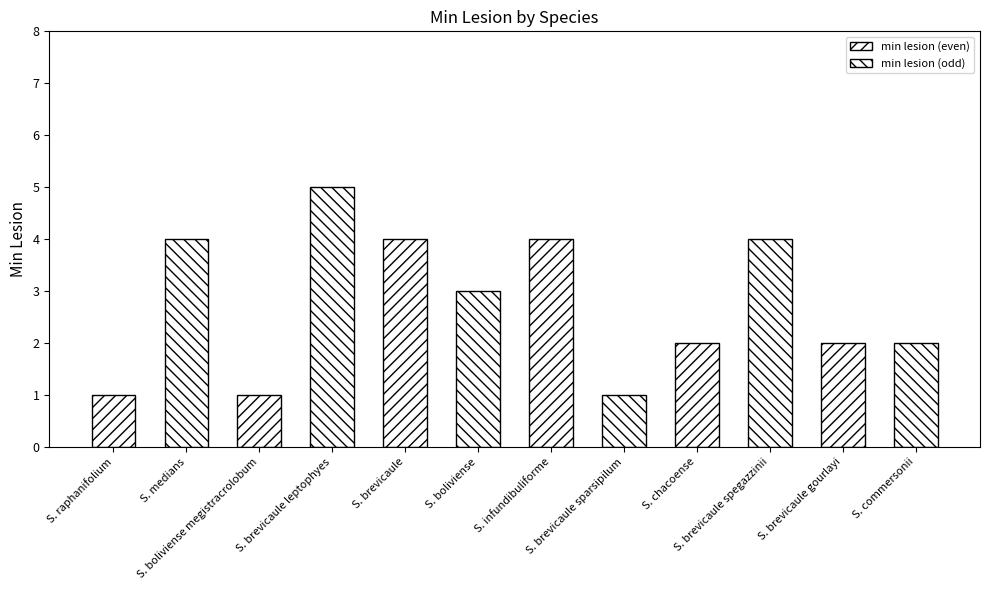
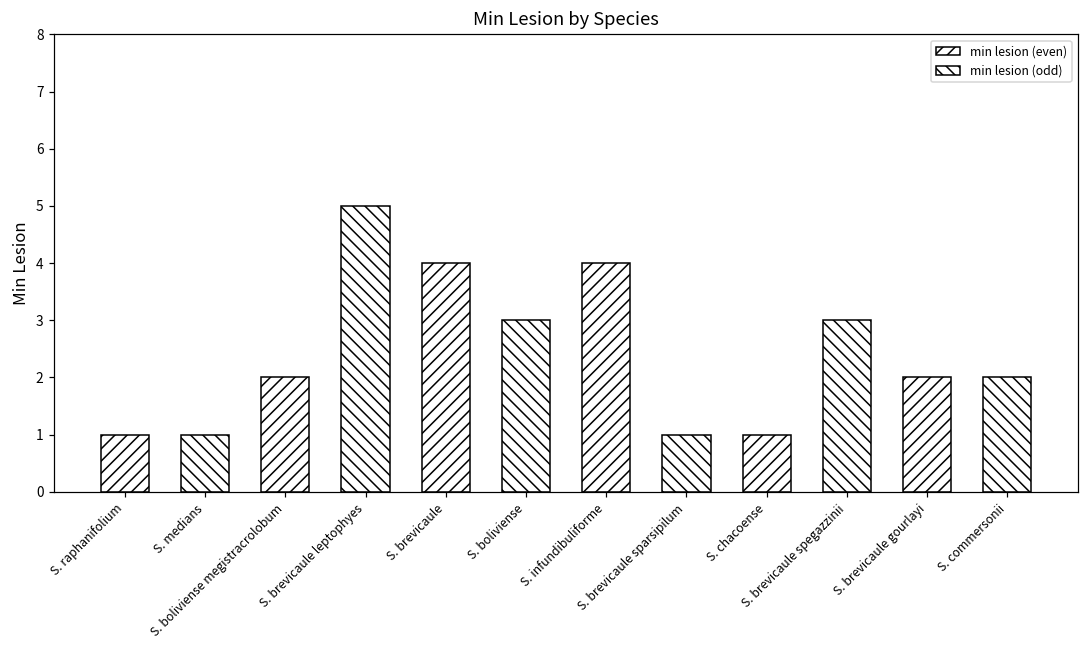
  {
    "S. raphanifolium": 1,
-   "S. medians": 4,
-   "S. boliviense megistracrolobum": 1,
+   "S. medians": 1,
+   "S. boliviense megistracrolobum": 2,
    "S. brevicaule leptophyes": 5,
    "S. brevicaule": 4,
    "S. boliviense": 3,
    "S. infundibuliforme": 4,
    "S. brevicaule sparsipilum": 1,
-   "S. chacoense": 2,
-   "S. brevicaule spegazzinii": 4,
+   "S. chacoense": 1,
+   "S. brevicaule spegazzinii": 3,
    "S. brevicaule gourlayi": 2,
    "S. commersonii": 2
  }
